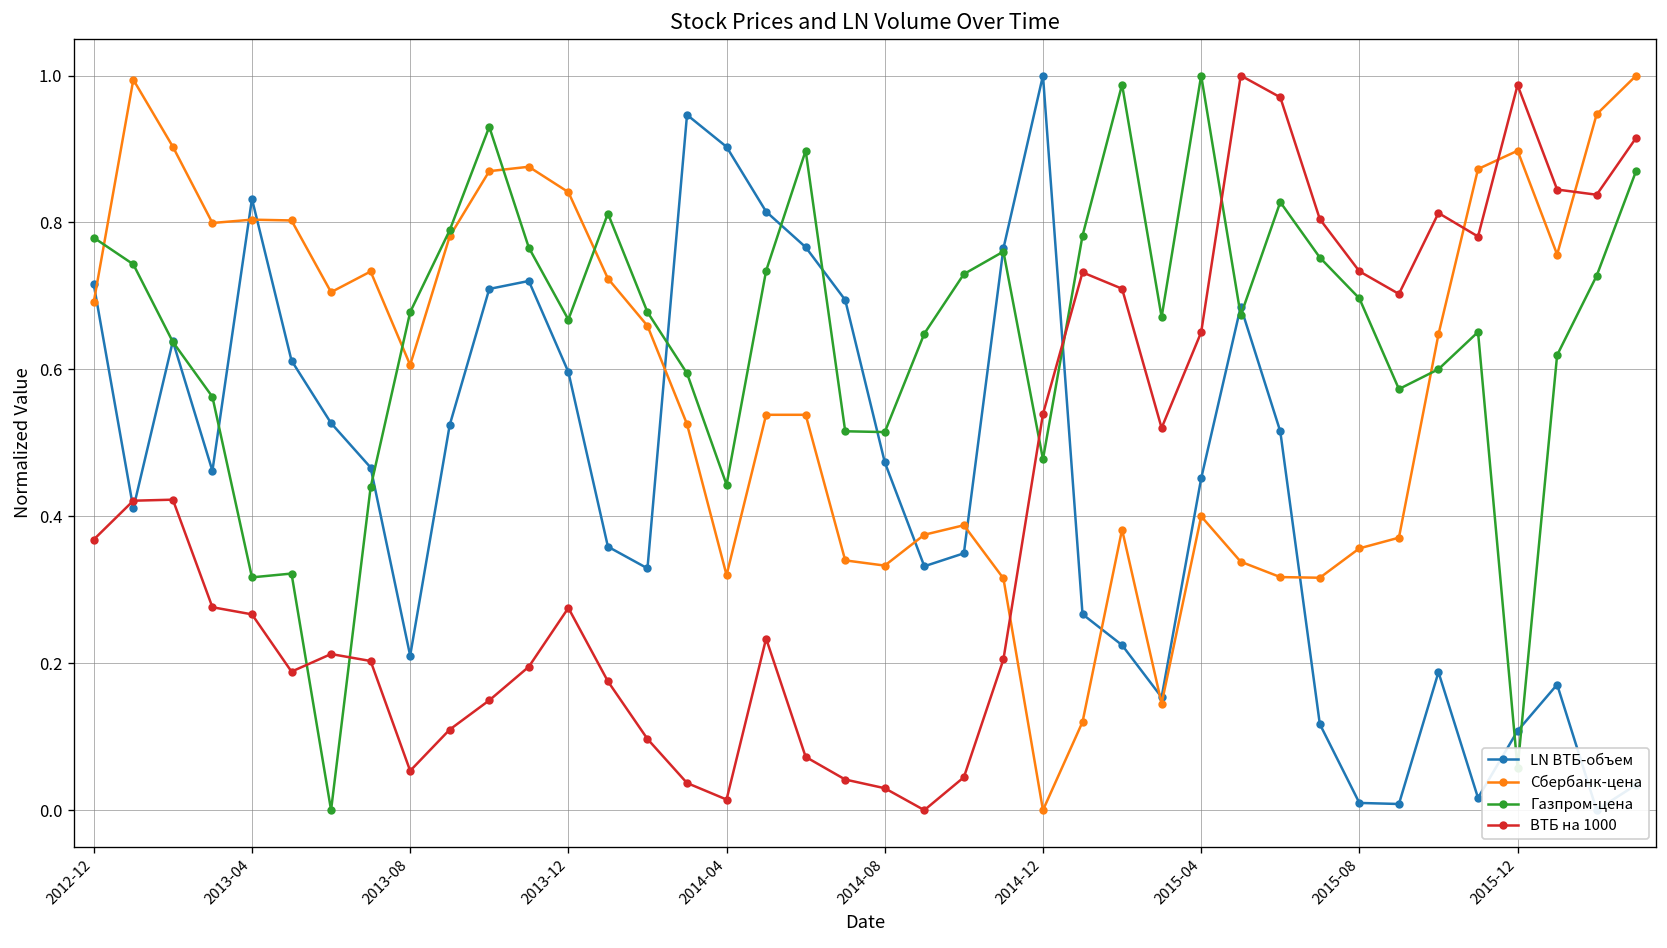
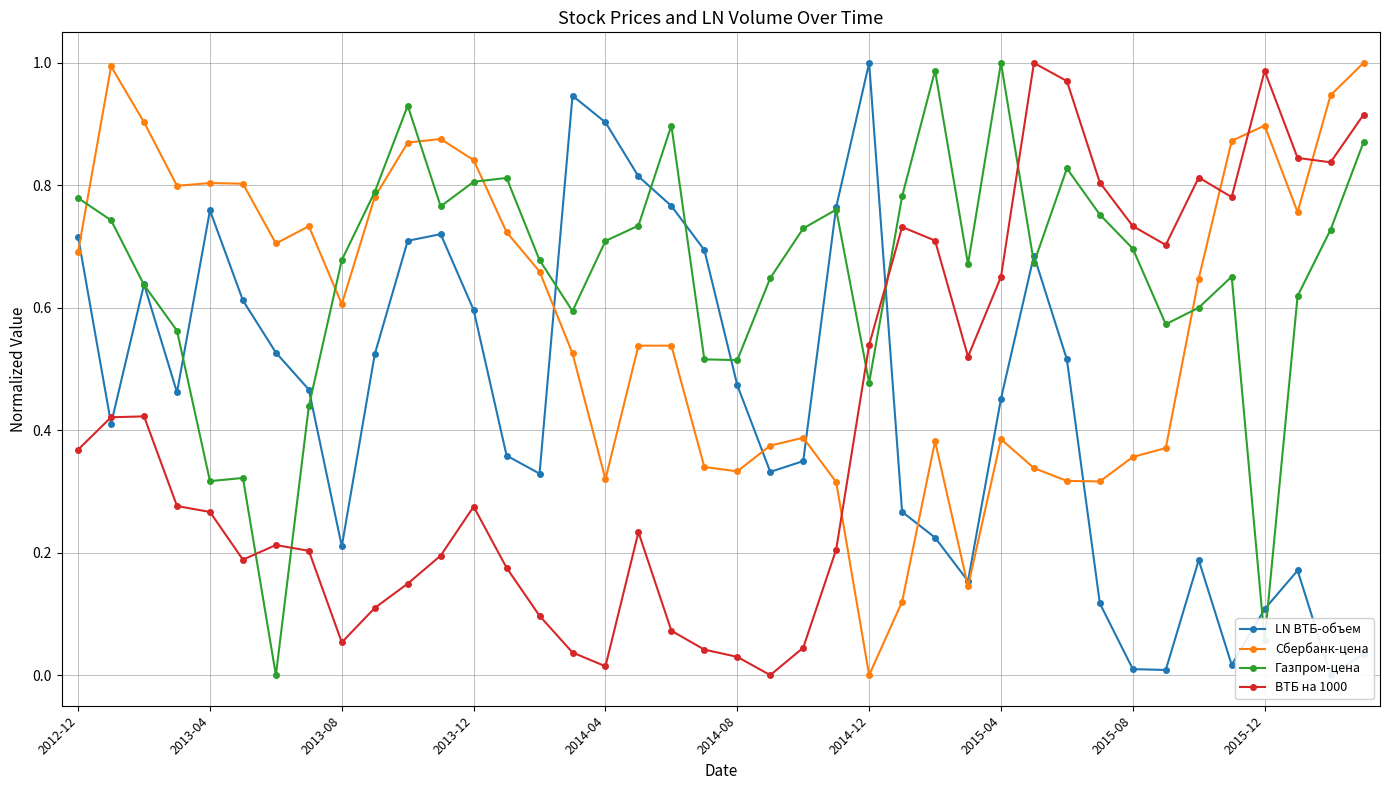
  {
    "LN ВТБ-объем": {
      "2012-12": 0.72,
-     "2013-04": 0.83,
+     "2013-04": 0.76,
      "2013-08": 0.21,
      "2013-12": 0.60,
      "2014-04": 0.90,
      "2014-08": 0.47,
      "2014-12": 1.00,
      "2015-04": 0.45,
      "2015-08": 0.01,
      "2015-12": 0.11
    },
    "Сбербанк-цена": {
      "2012-12": 0.69,
      "2013-04": 0.80,
      "2013-08": 0.61,
      "2013-12": 0.84,
      "2014-04": 0.32,
      "2014-08": 0.33,
      "2014-12": 0.00,
-     "2015-04": 0.40,
+     "2015-04": 0.39,
      "2015-08": 0.36,
      "2015-12": 0.90
    },
    "Газпром-цена": {
      "2012-12": 0.78,
      "2013-04": 0.32,
      "2013-08": 0.68,
-     "2013-12": 0.67,
-     "2014-04": 0.44,
+     "2013-12": 0.81,
+     "2014-04": 0.71,
      "2014-08": 0.51,
      "2014-12": 0.48,
      "2015-04": 1.00,
      "2015-08": 0.70
    },
    "ВТБ на 1000": {
      "2012-12": 0.37,
      "2013-04": 0.27,
      "2013-08": 0.05,
      "2013-12": 0.28,
      "2014-04": 0.01,
      "2014-08": 0.03,
      "2014-12": 0.54,
      "2015-04": 0.65,
      "2015-08": 0.73,
      "2015-12": 0.99
    }
  }
